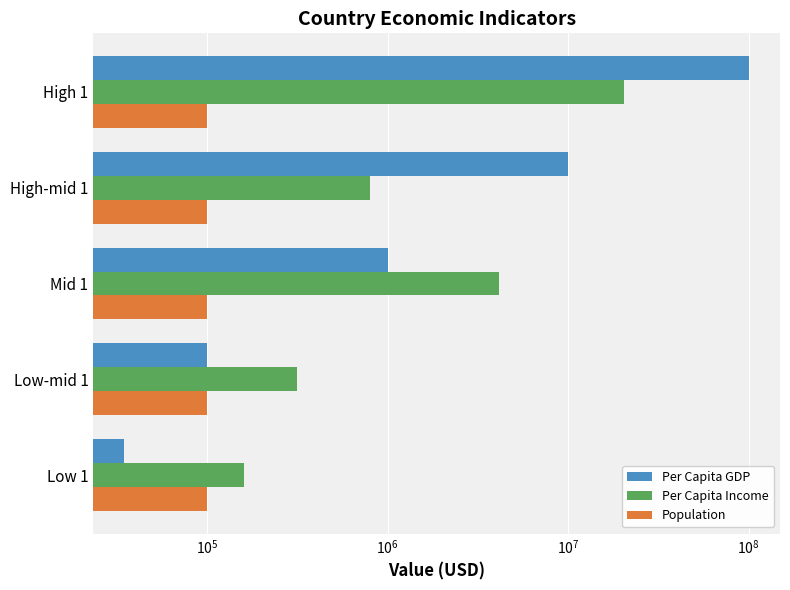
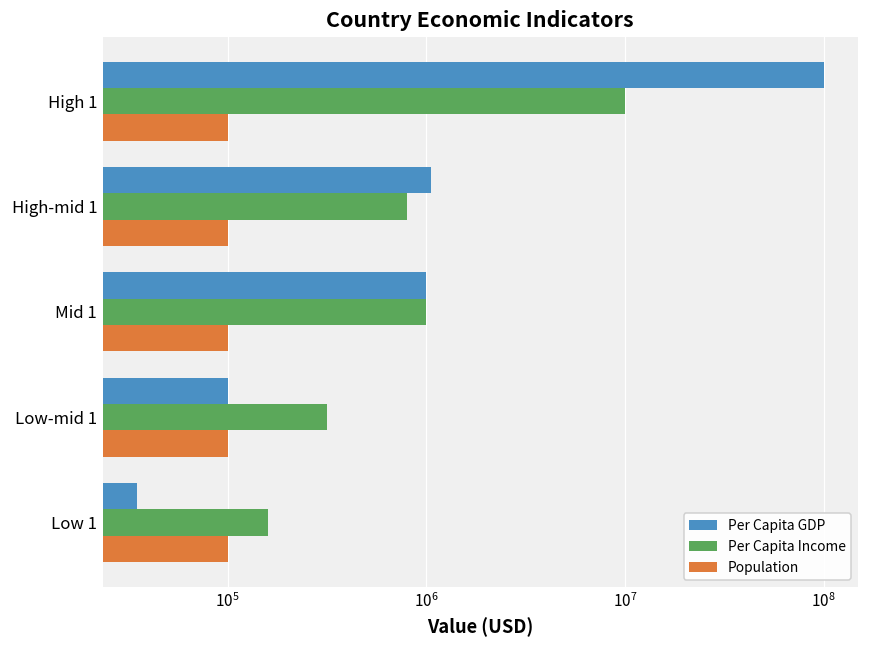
  {
    "Per Capita GDP": {
      "High 1": 100000000,
-     "High-mid 1": 10000000,
+     "High-mid 1": 1100000,
      "Mid 1": 1000000,
      "Low-mid 1": 100000,
      "Low 1": 35000
    },
    "Per Capita Income": {
-     "High 1": 20000000,
+     "High 1": 10000000,
      "High-mid 1": 800000,
-     "Mid 1": 4200000,
+     "Mid 1": 1000000,
      "Low-mid 1": 320000,
      "Low 1": 160000
    },
    "Population": {
      "High 1": 100000,
      "High-mid 1": 100000,
      "Mid 1": 100000,
      "Low-mid 1": 100000,
      "Low 1": 100000
    }
  }
